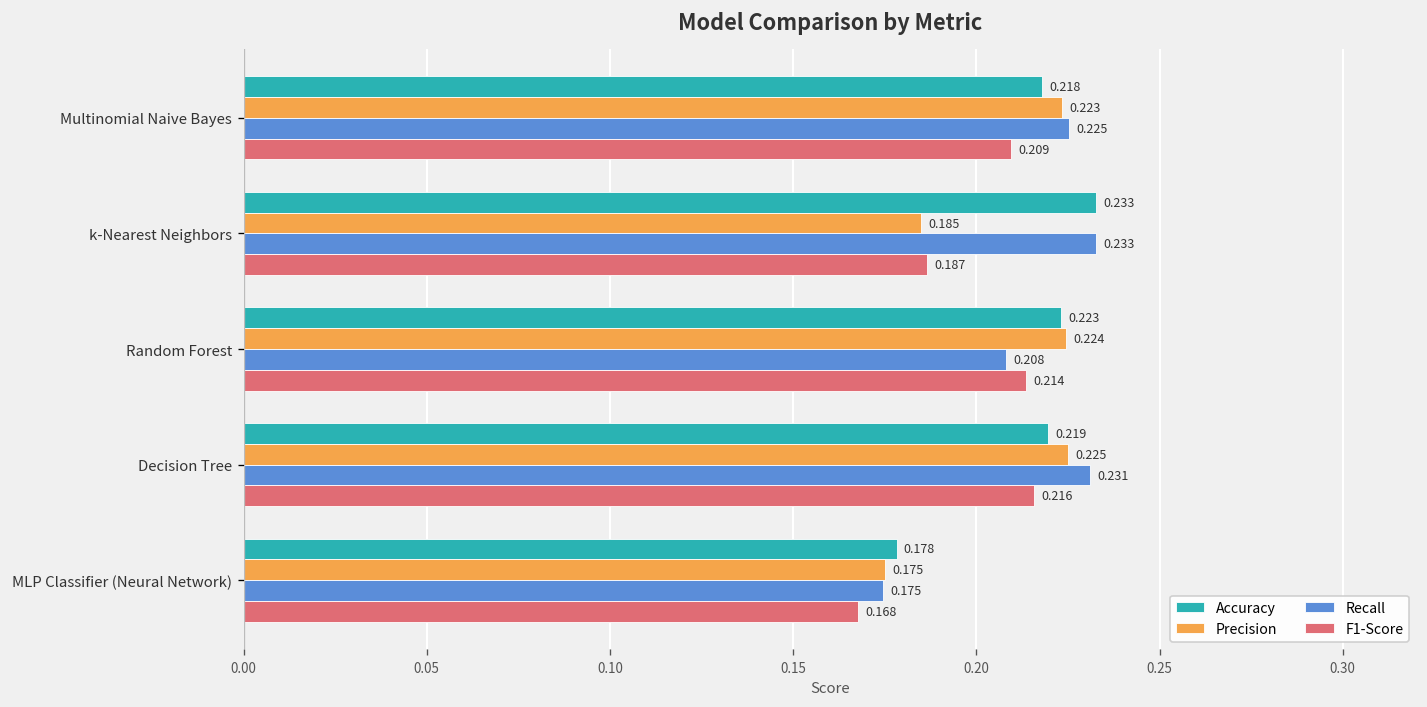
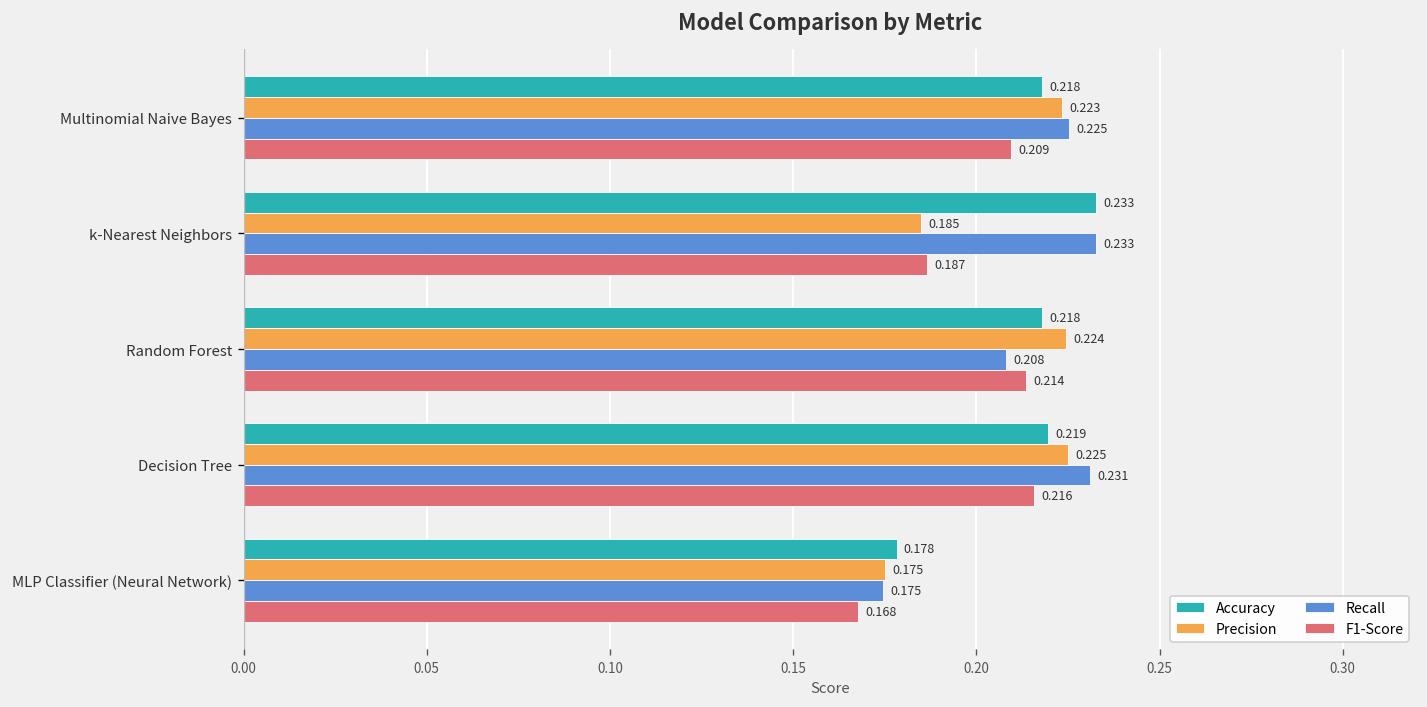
  {
    "Accuracy": {
      "Multinomial Naive Bayes": 0.218,
      "k-Nearest Neighbors": 0.233,
-     "Random Forest": 0.223,
+     "Random Forest": 0.218,
      "Decision Tree": 0.219,
      "MLP Classifier (Neural Network)": 0.178
    },
    "Precision": {
      "Multinomial Naive Bayes": 0.223,
      "k-Nearest Neighbors": 0.185,
      "Random Forest": 0.224,
      "Decision Tree": 0.225,
      "MLP Classifier (Neural Network)": 0.175
    },
    "Recall": {
      "Multinomial Naive Bayes": 0.225,
      "k-Nearest Neighbors": 0.233,
      "Random Forest": 0.208,
      "Decision Tree": 0.231,
      "MLP Classifier (Neural Network)": 0.175
    },
    "F1-Score": {
      "Multinomial Naive Bayes": 0.209,
      "k-Nearest Neighbors": 0.187,
      "Random Forest": 0.214,
      "Decision Tree": 0.216,
      "MLP Classifier (Neural Network)": 0.168
    }
  }
